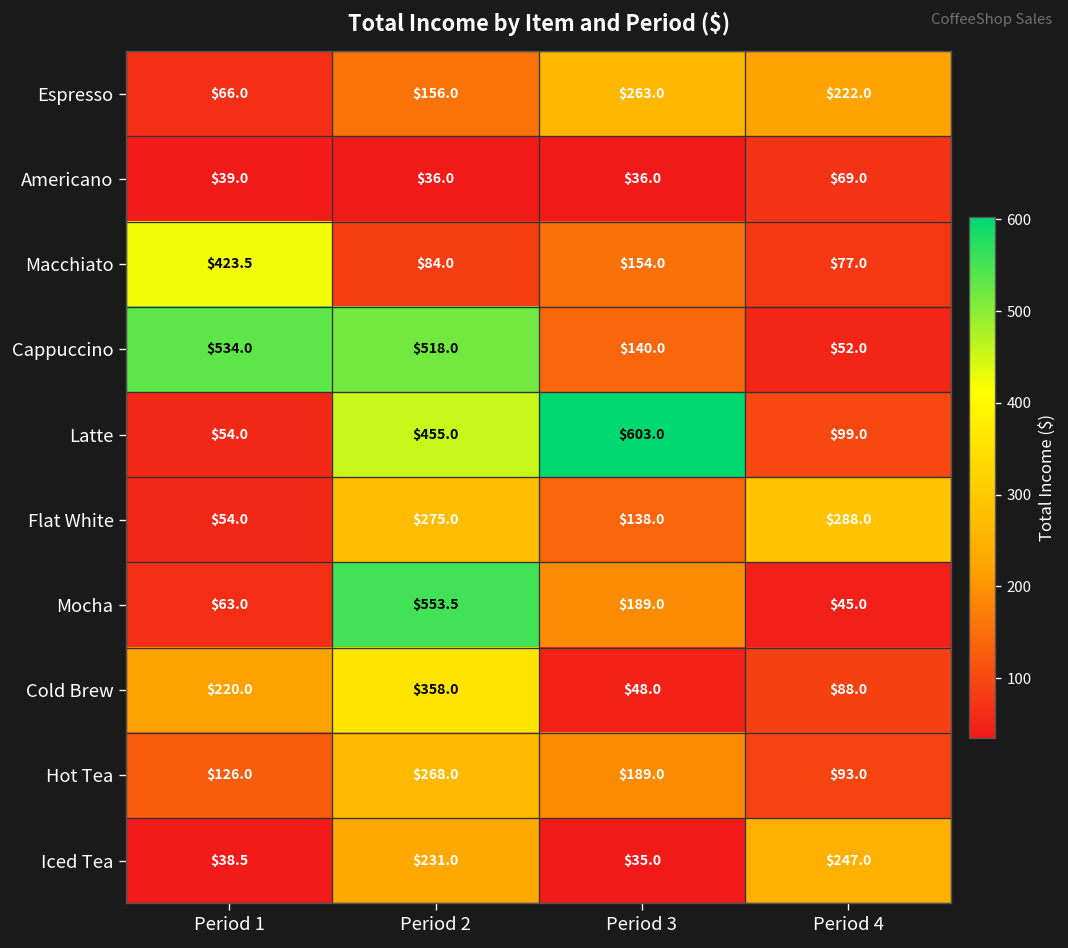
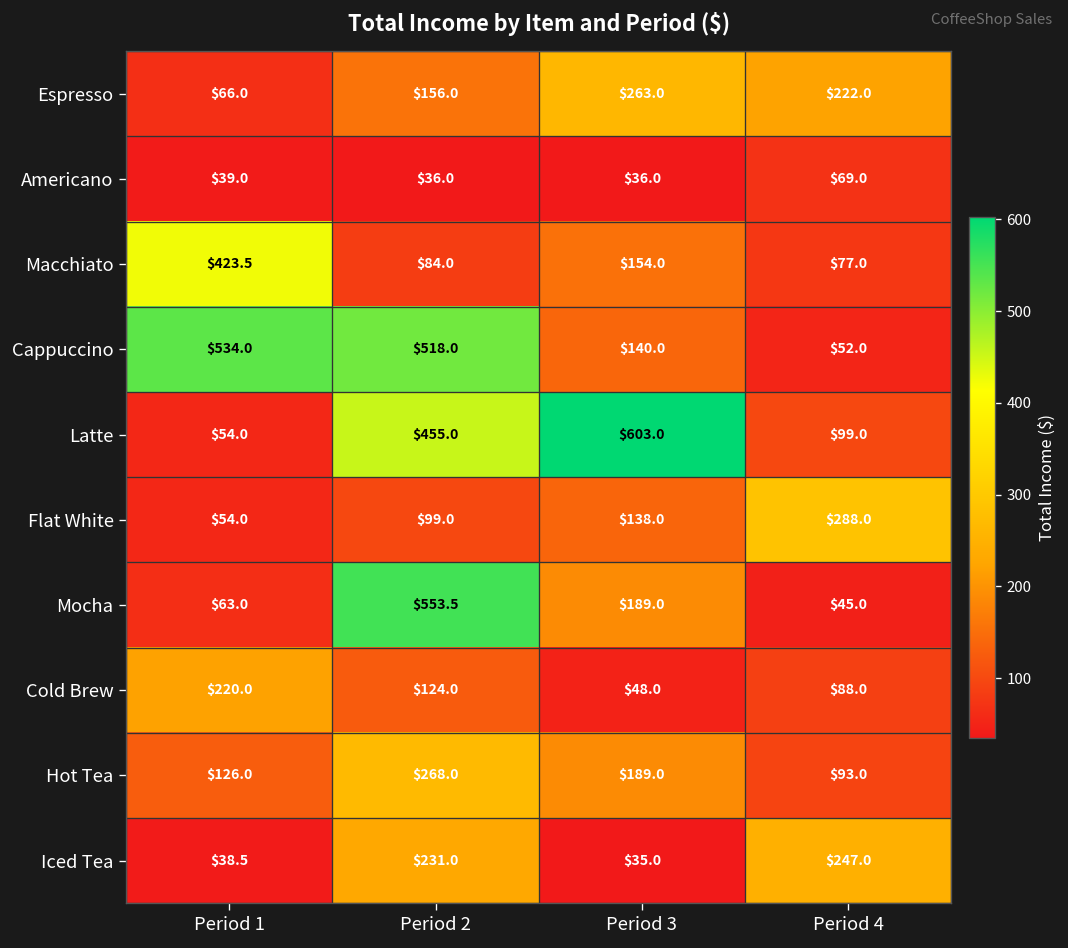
  {
    "Espresso": {
      "Period 1": "$66.0",
      "Period 2": "$156.0",
      "Period 3": "$263.0",
      "Period 4": "$222.0"
    },
    "Americano": {
      "Period 1": "$39.0",
      "Period 2": "$36.0",
      "Period 3": "$36.0",
      "Period 4": "$69.0"
    },
    "Macchiato": {
      "Period 1": "$423.5",
      "Period 2": "$84.0",
      "Period 3": "$154.0",
      "Period 4": "$77.0"
    },
    "Cappuccino": {
      "Period 1": "$534.0",
      "Period 2": "$518.0",
      "Period 3": "$140.0",
      "Period 4": "$52.0"
    },
    "Latte": {
      "Period 1": "$54.0",
      "Period 2": "$455.0",
      "Period 3": "$603.0",
      "Period 4": "$99.0"
    },
    "Flat White": {
      "Period 1": "$54.0",
-     "Period 2": "$275.0",
+     "Period 2": "$99.0",
      "Period 3": "$138.0",
      "Period 4": "$288.0"
    },
    "Mocha": {
      "Period 1": "$63.0",
      "Period 2": "$553.5",
      "Period 3": "$189.0",
      "Period 4": "$45.0"
    },
    "Cold Brew": {
      "Period 1": "$220.0",
-     "Period 2": "$358.0",
+     "Period 2": "$124.0",
      "Period 3": "$48.0",
      "Period 4": "$88.0"
    },
    "Hot Tea": {
      "Period 1": "$126.0",
      "Period 2": "$268.0",
      "Period 3": "$189.0",
      "Period 4": "$93.0"
    },
    "Iced Tea": {
      "Period 1": "$38.5",
      "Period 2": "$231.0",
      "Period 3": "$35.0",
      "Period 4": "$247.0"
    }
  }
